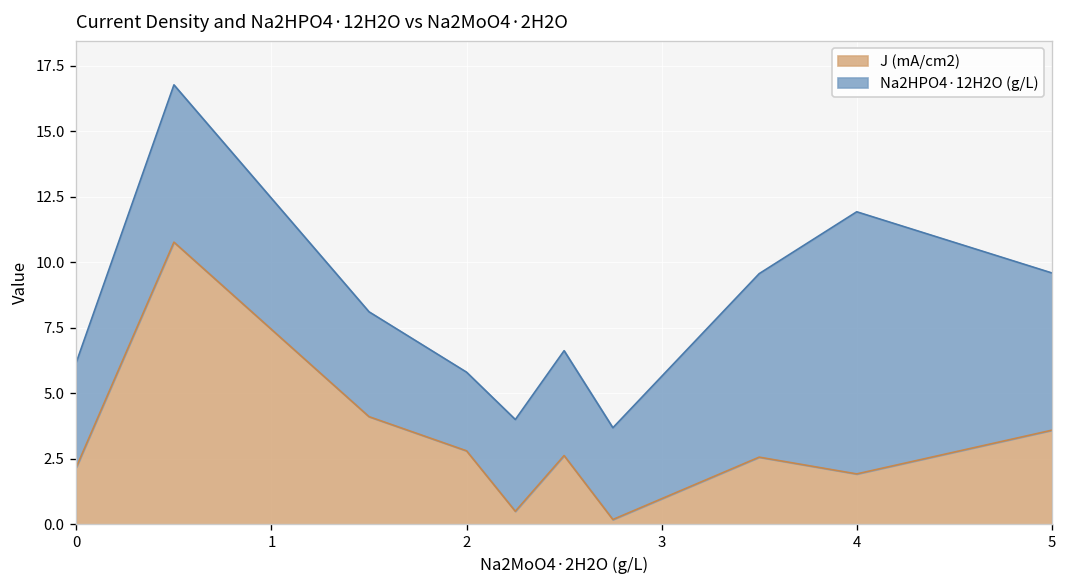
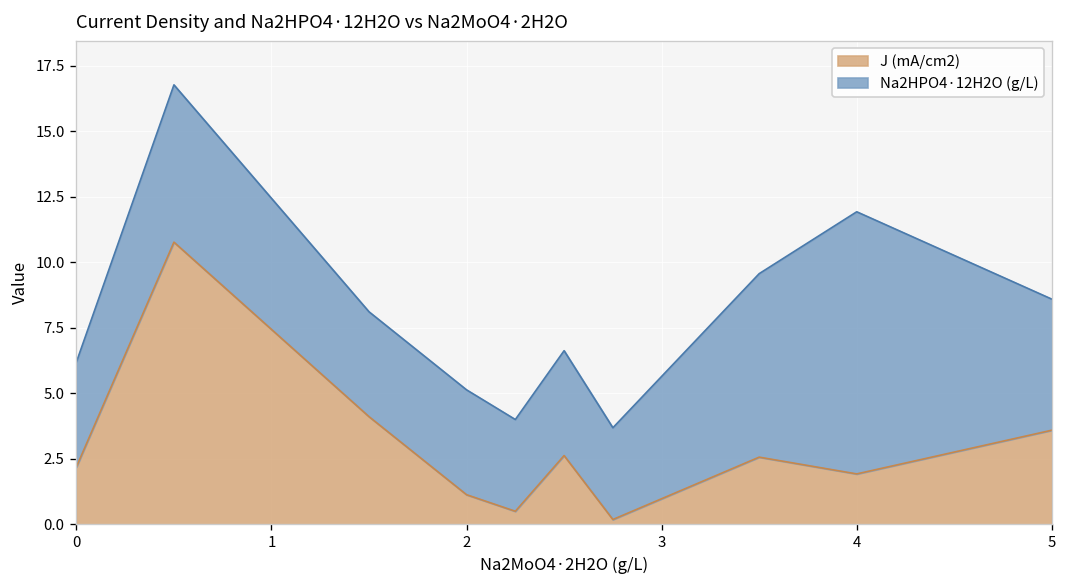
  {
    "J (mA/cm2)": {
      "0": 2.2,
-     "2": 2.8,
+     "2": 1.1,
      "4": 1.9,
      "5": 3.6
    },
    "Na2HPO4·12H2O (g/L)": {
      "0": 4,
-     "2": 3,
+     "2": 4,
      "4": 10,
-     "5": 6
+     "5": 5
    }
  }
